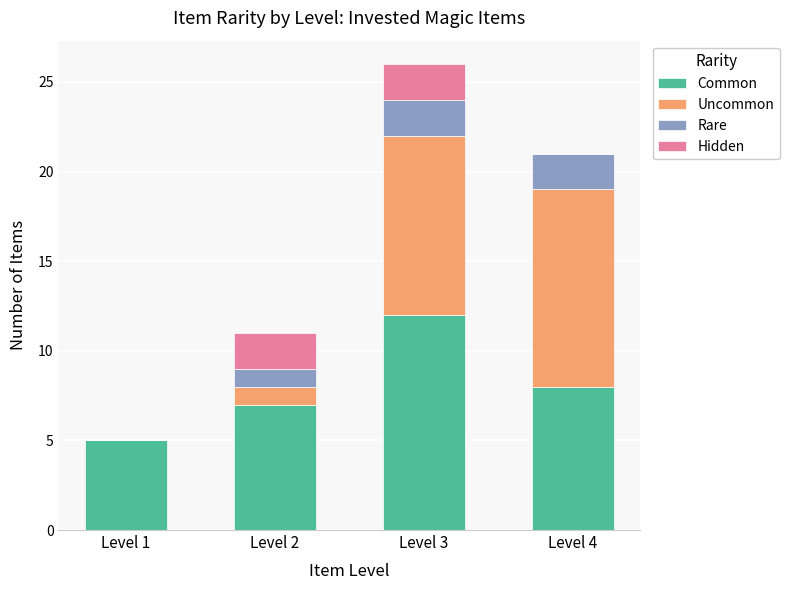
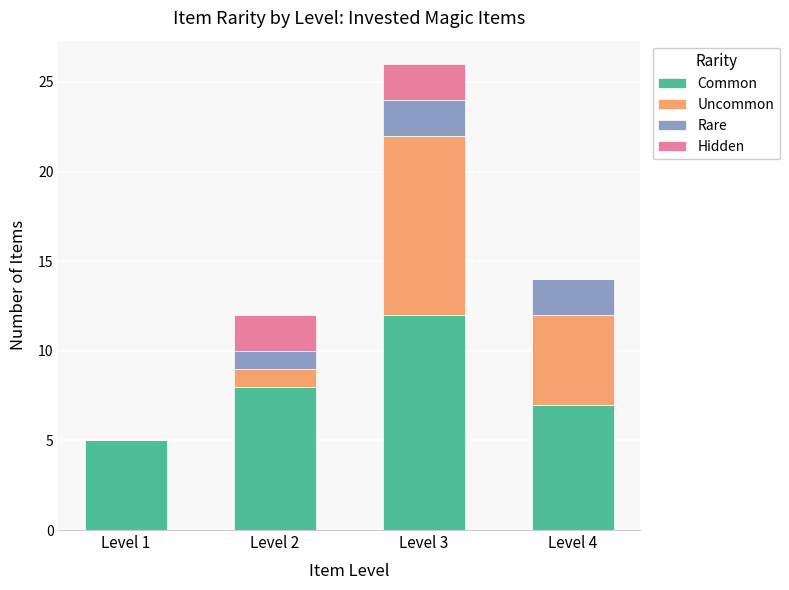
  {
    "Common": {
      "Level 1": 5,
-     "Level 2": 7,
+     "Level 2": 8,
      "Level 3": 12,
-     "Level 4": 8
+     "Level 4": 7
    },
    "Uncommon": {
      "Level 1": 0,
      "Level 2": 1,
      "Level 3": 10,
-     "Level 4": 11
+     "Level 4": 5
    },
    "Rare": {
      "Level 1": 0,
      "Level 2": 1,
      "Level 3": 2,
      "Level 4": 2
    },
    "Hidden": {
      "Level 1": 0,
      "Level 2": 2,
      "Level 3": 2,
      "Level 4": 0
    }
  }
